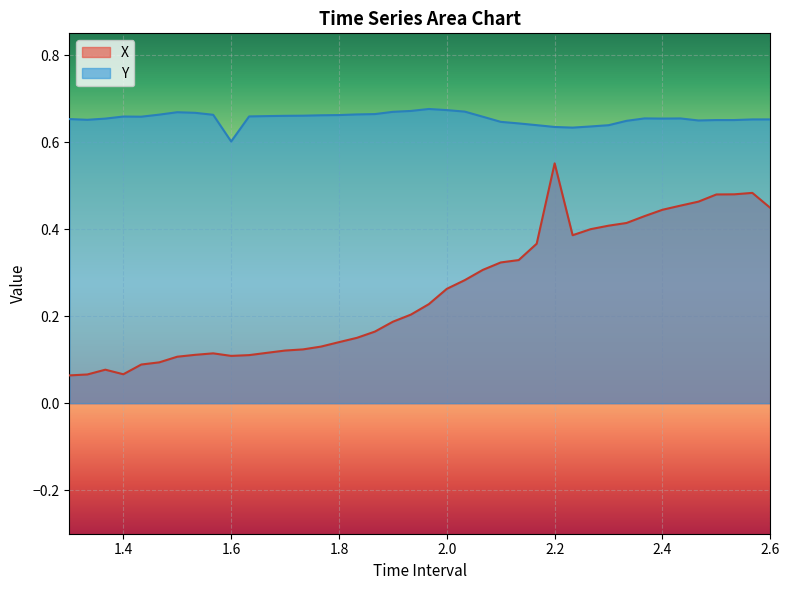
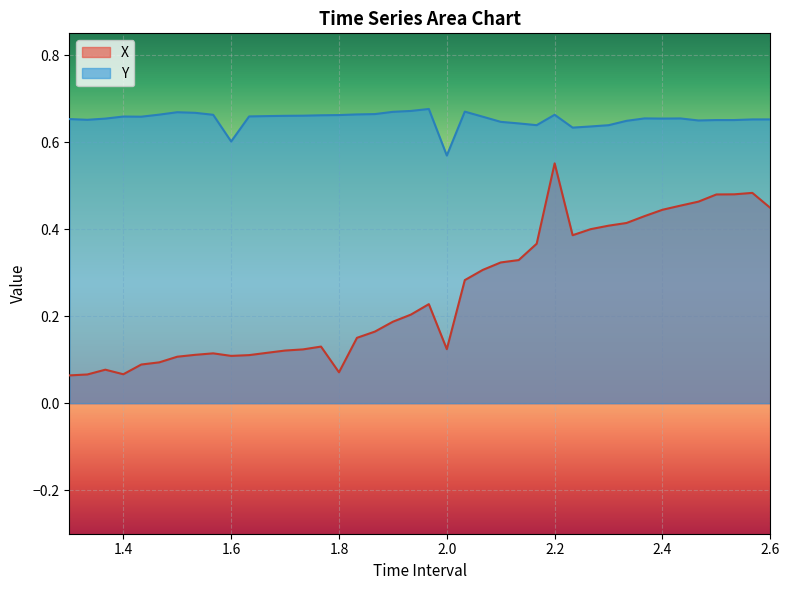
  {
    "X": {
      "1.4": 0.07,
      "1.6": 0.11,
-     "1.8": 0.14,
-     "2.0": 0.26,
+     "1.8": 0.07,
+     "2.0": 0.12,
      "2.2": 0.55,
      "2.4": 0.44,
      "2.6": 0.45
    },
    "Y": {
      "1.4": 0.66,
      "1.6": 0.60,
      "1.8": 0.66,
-     "2.0": 0.67,
-     "2.2": 0.63,
+     "2.0": 0.57,
+     "2.2": 0.66,
      "2.4": 0.65,
      "2.6": 0.65
    }
  }
